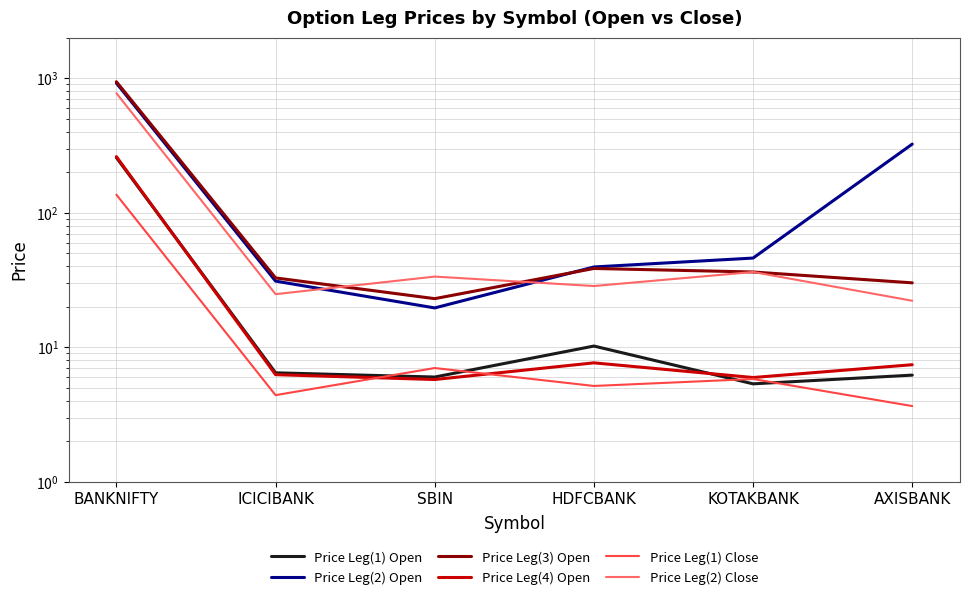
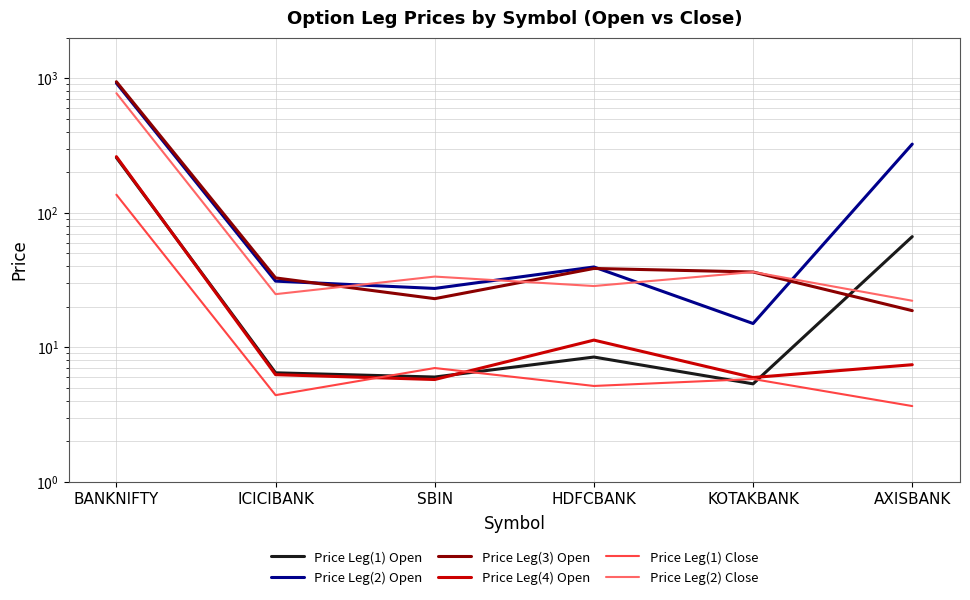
  {
    "Price Leg(1) Open": {
-     "HDFCBANK": 10,
+     "HDFCBANK": 8,
      "KOTAKBANK": 5.3,
-     "AXISBANK": 6
+     "AXISBANK": 70
    },
    "Price Leg(2) Open": {
      "ICICIBANK": 31,
-     "SBIN": 20,
-     "KOTAKBANK": 46,
+     "SBIN": 27,
+     "KOTAKBANK": 15,
      "AXISBANK": 320
    },
    "Price Leg(3) Open": {
      "ICICIBANK": 33,
      "SBIN": 23,
-     "AXISBANK": 30
+     "AXISBANK": 19
    },
    "Price Leg(4) Open": {
-     "HDFCBANK": 8,
+     "HDFCBANK": 11,
      "AXISBANK": 7
    }
  }
